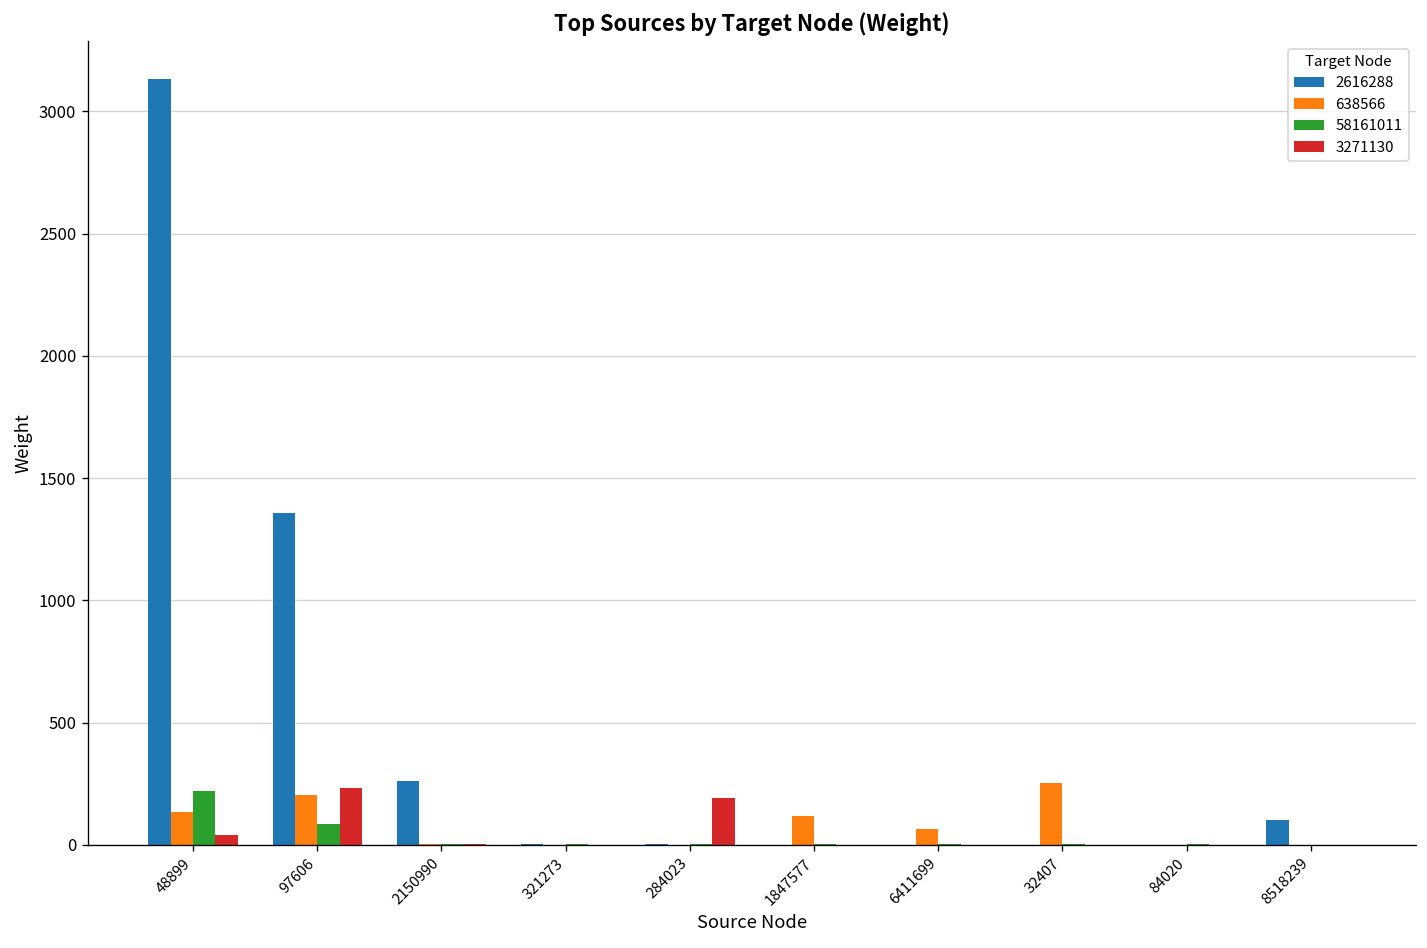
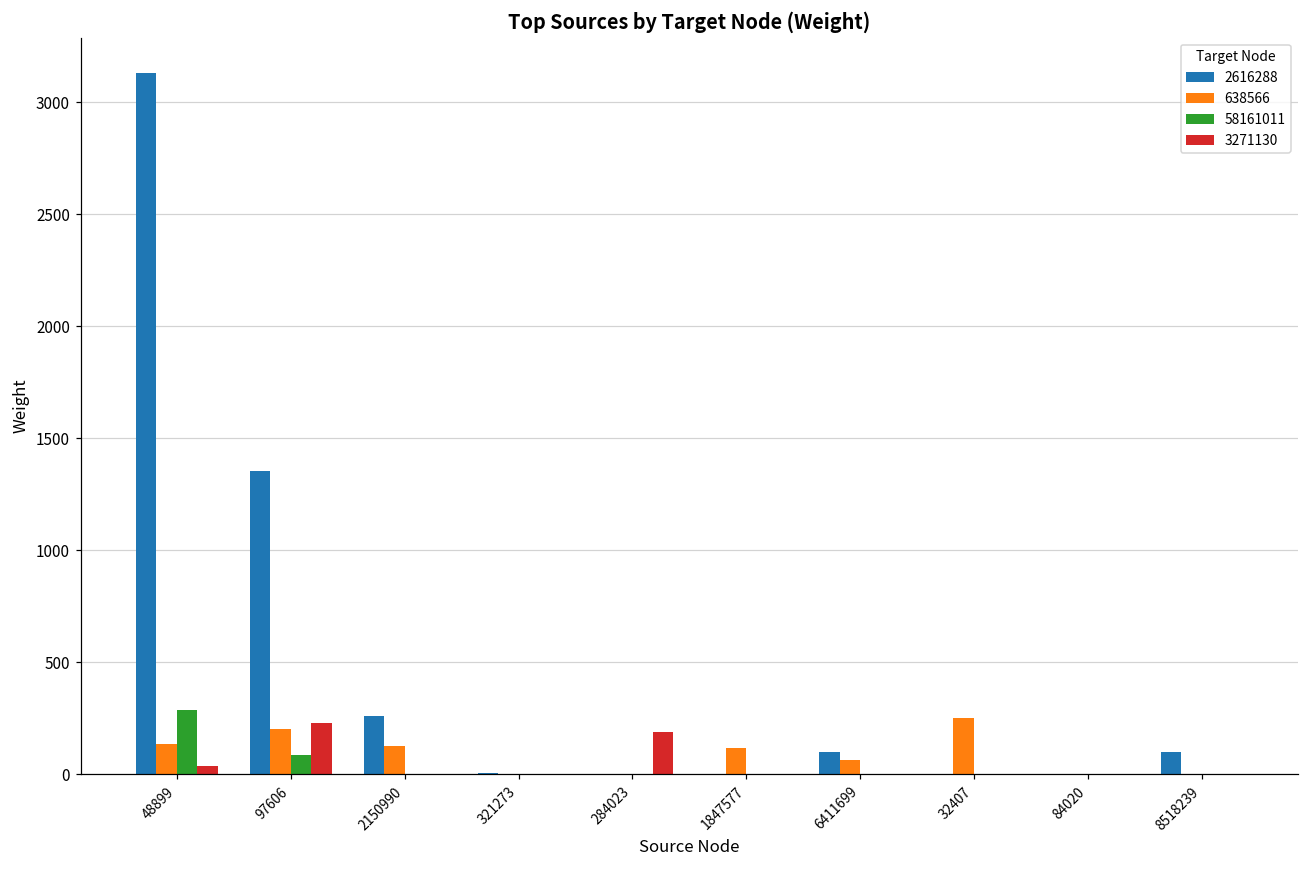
  {
    "2616288": {
      "48899": 3130,
      "97606": 1360,
      "2150990": 260,
-     "6411699": 0,
+     "6411699": 100,
      "8518239": 100
    },
    "638566": {
      "48899": 130,
      "97606": 200,
-     "2150990": 0,
+     "2150990": 130,
      "1847577": 120,
      "6411699": 60,
      "32407": 250,
      "8518239": 0
    },
    "58161011": {
-     "48899": 220,
+     "48899": 290,
      "97606": 90
    },
    "3271130": {
      "48899": 40,
      "97606": 230,
      "284023": 190,
      "6411699": 0,
      "32407": 0,
      "84020": 0,
      "8518239": 0
    }
  }
